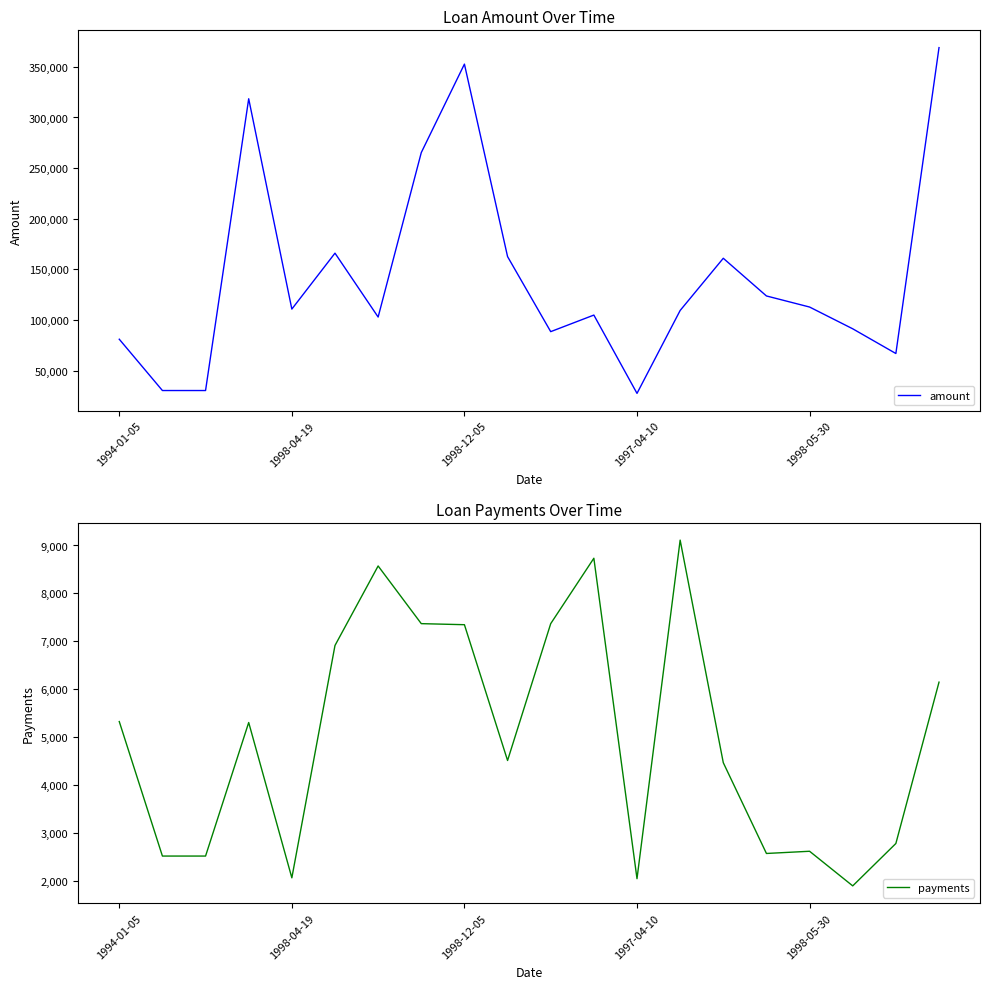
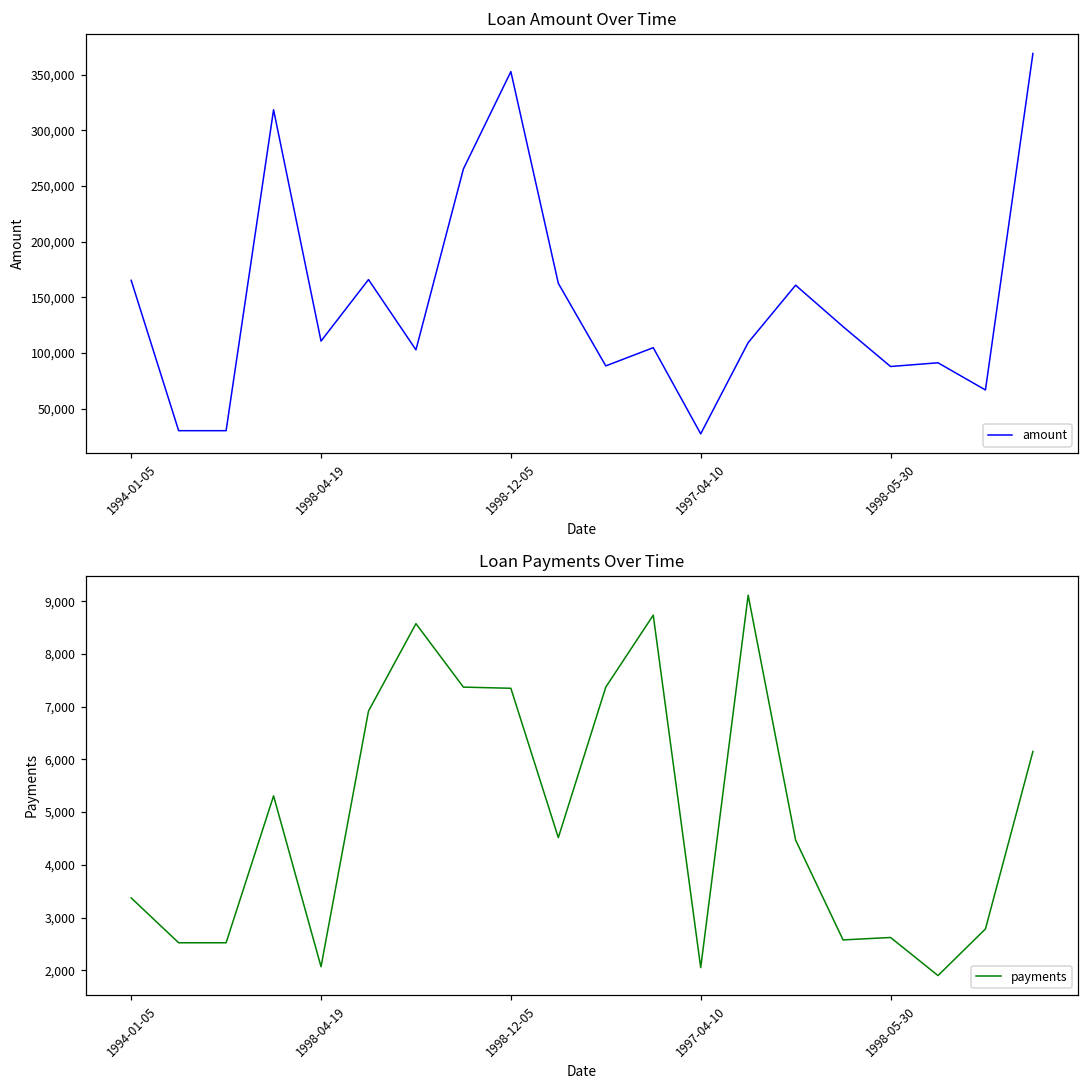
  {
    "Loan Amount Over Time": {
-     "1994-01-05": "81,000",
+     "1994-01-05": "165,000",
      "1998-04-19": "111,000",
      "1998-12-05": "353,000",
      "1997-04-10": "27,000",
-     "1998-05-30": "113,000"
+     "1998-05-30": "88,000"
    },
    "Loan Payments Over Time": {
-     "1994-01-05": "5,300",
+     "1994-01-05": "3,400",
      "1998-04-19": "2,100",
      "1998-12-05": "7,300",
      "1997-04-10": "2,100",
      "1998-05-30": "2,600"
    }
  }
